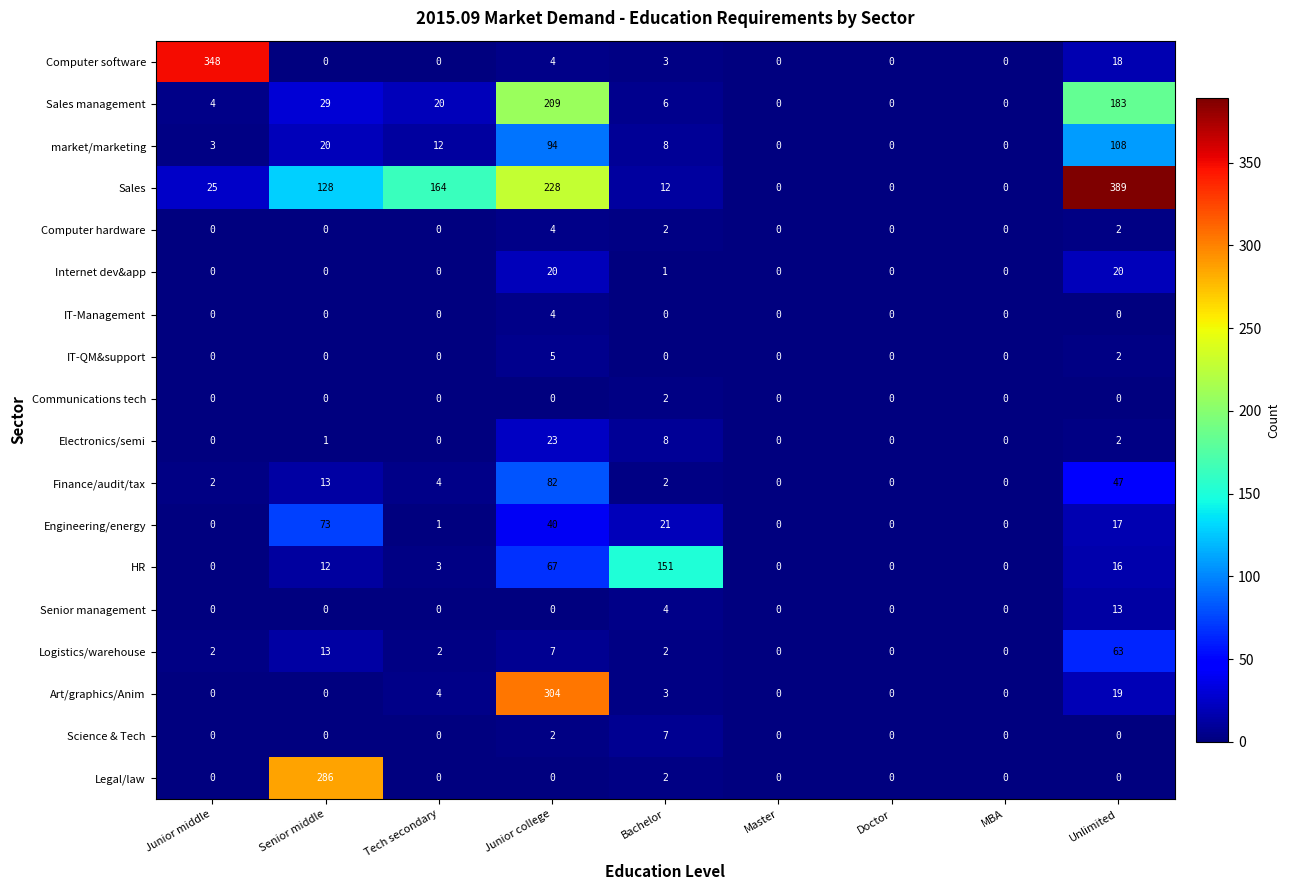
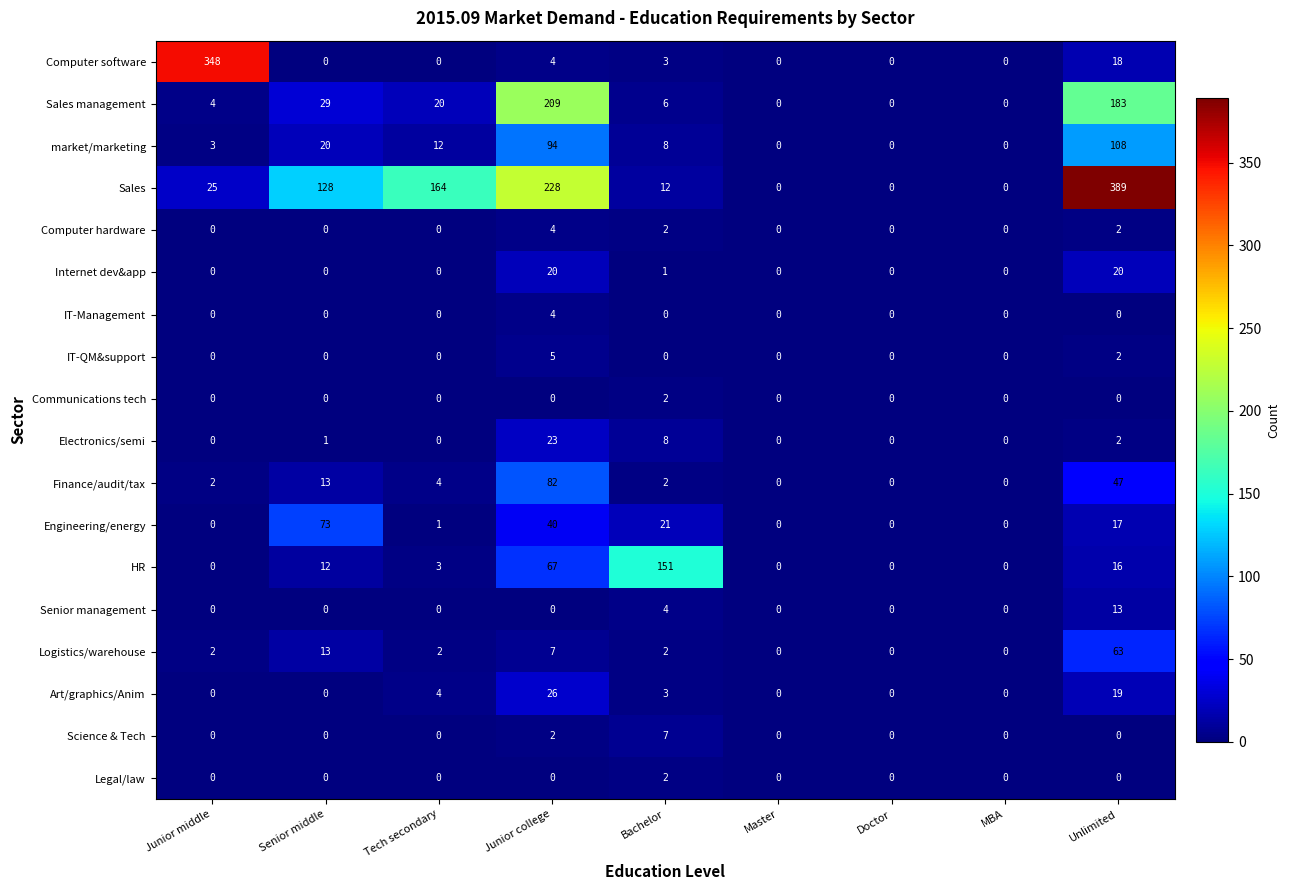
  {
    "Computer software": {
      "Junior middle": 348,
      "Senior middle": 0,
      "Tech secondary": 0,
      "Junior college": 4,
      "Bachelor": 3,
      "Master": 0,
      "Doctor": 0,
      "MBA": 0,
      "Unlimited": 18
    },
    "Sales management": {
      "Junior middle": 4,
      "Senior middle": 29,
      "Tech secondary": 20,
      "Junior college": 209,
      "Bachelor": 6,
      "Master": 0,
      "Doctor": 0,
      "MBA": 0,
      "Unlimited": 183
    },
    "market/marketing": {
      "Junior middle": 3,
      "Senior middle": 20,
      "Tech secondary": 12,
      "Junior college": 94,
      "Bachelor": 8,
      "Master": 0,
      "Doctor": 0,
      "MBA": 0,
      "Unlimited": 108
    },
    "Sales": {
      "Junior middle": 25,
      "Senior middle": 128,
      "Tech secondary": 164,
      "Junior college": 228,
      "Bachelor": 12,
      "Master": 0,
      "Doctor": 0,
      "MBA": 0,
      "Unlimited": 389
    },
    "Computer hardware": {
      "Junior middle": 0,
      "Senior middle": 0,
      "Tech secondary": 0,
      "Junior college": 4,
      "Bachelor": 2,
      "Master": 0,
      "Doctor": 0,
      "MBA": 0,
      "Unlimited": 2
    },
    "Internet dev&app": {
      "Junior middle": 0,
      "Senior middle": 0,
      "Tech secondary": 0,
      "Junior college": 20,
      "Bachelor": 1,
      "Master": 0,
      "Doctor": 0,
      "MBA": 0,
      "Unlimited": 20
    },
    "IT-Management": {
      "Junior middle": 0,
      "Senior middle": 0,
      "Tech secondary": 0,
      "Junior college": 4,
      "Bachelor": 0,
      "Master": 0,
      "Doctor": 0,
      "MBA": 0,
      "Unlimited": 0
    },
    "IT-QM&support": {
      "Junior middle": 0,
      "Senior middle": 0,
      "Tech secondary": 0,
      "Junior college": 5,
      "Bachelor": 0,
      "Master": 0,
      "Doctor": 0,
      "MBA": 0,
      "Unlimited": 2
    },
    "Communications tech": {
      "Junior middle": 0,
      "Senior middle": 0,
      "Tech secondary": 0,
      "Junior college": 0,
      "Bachelor": 2,
      "Master": 0,
      "Doctor": 0,
      "MBA": 0,
      "Unlimited": 0
    },
    "Electronics/semi": {
      "Junior middle": 0,
      "Senior middle": 1,
      "Tech secondary": 0,
      "Junior college": 23,
      "Bachelor": 8,
      "Master": 0,
      "Doctor": 0,
      "MBA": 0,
      "Unlimited": 2
    },
    "Finance/audit/tax": {
      "Junior middle": 2,
      "Senior middle": 13,
      "Tech secondary": 4,
      "Junior college": 82,
      "Bachelor": 2,
      "Master": 0,
      "Doctor": 0,
      "MBA": 0,
      "Unlimited": 47
    },
    "Engineering/energy": {
      "Junior middle": 0,
      "Senior middle": 73,
      "Tech secondary": 1,
      "Junior college": 40,
      "Bachelor": 21,
      "Master": 0,
      "Doctor": 0,
      "MBA": 0,
      "Unlimited": 17
    },
    "HR": {
      "Junior middle": 0,
      "Senior middle": 12,
      "Tech secondary": 3,
      "Junior college": 67,
      "Bachelor": 151,
      "Master": 0,
      "Doctor": 0,
      "MBA": 0,
      "Unlimited": 16
    },
    "Senior management": {
      "Junior middle": 0,
      "Senior middle": 0,
      "Tech secondary": 0,
      "Junior college": 0,
      "Bachelor": 4,
      "Master": 0,
      "Doctor": 0,
      "MBA": 0,
      "Unlimited": 13
    },
    "Logistics/warehouse": {
      "Junior middle": 2,
      "Senior middle": 13,
      "Tech secondary": 2,
      "Junior college": 7,
      "Bachelor": 2,
      "Master": 0,
      "Doctor": 0,
      "MBA": 0,
      "Unlimited": 63
    },
    "Art/graphics/Anim": {
      "Junior middle": 0,
      "Senior middle": 0,
      "Tech secondary": 4,
-     "Junior college": 304,
+     "Junior college": 26,
      "Bachelor": 3,
      "Master": 0,
      "Doctor": 0,
      "MBA": 0,
      "Unlimited": 19
    },
    "Science & Tech": {
      "Junior middle": 0,
      "Senior middle": 0,
      "Tech secondary": 0,
      "Junior college": 2,
      "Bachelor": 7,
      "Master": 0,
      "Doctor": 0,
      "MBA": 0,
      "Unlimited": 0
    },
    "Legal/law": {
      "Junior middle": 0,
-     "Senior middle": 286,
+     "Senior middle": 0,
      "Tech secondary": 0,
      "Junior college": 0,
      "Bachelor": 2,
      "Master": 0,
      "Doctor": 0,
      "MBA": 0,
      "Unlimited": 0
    }
  }
